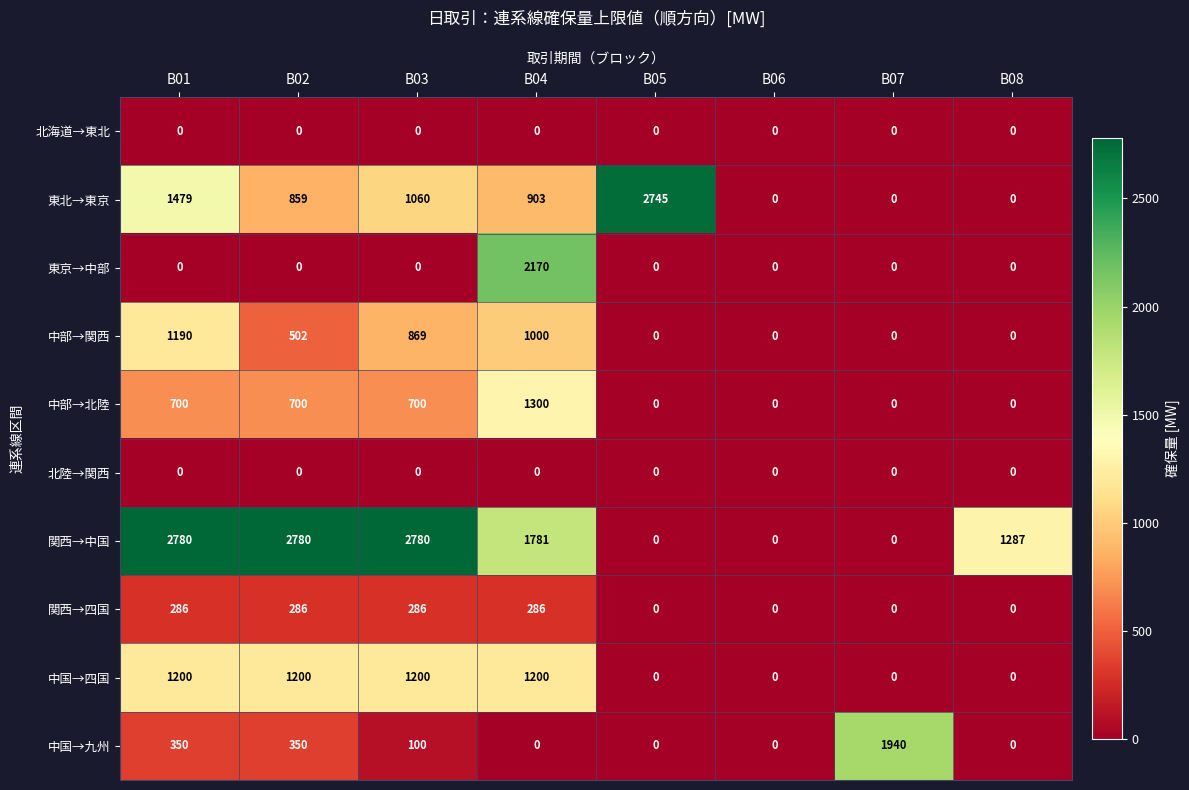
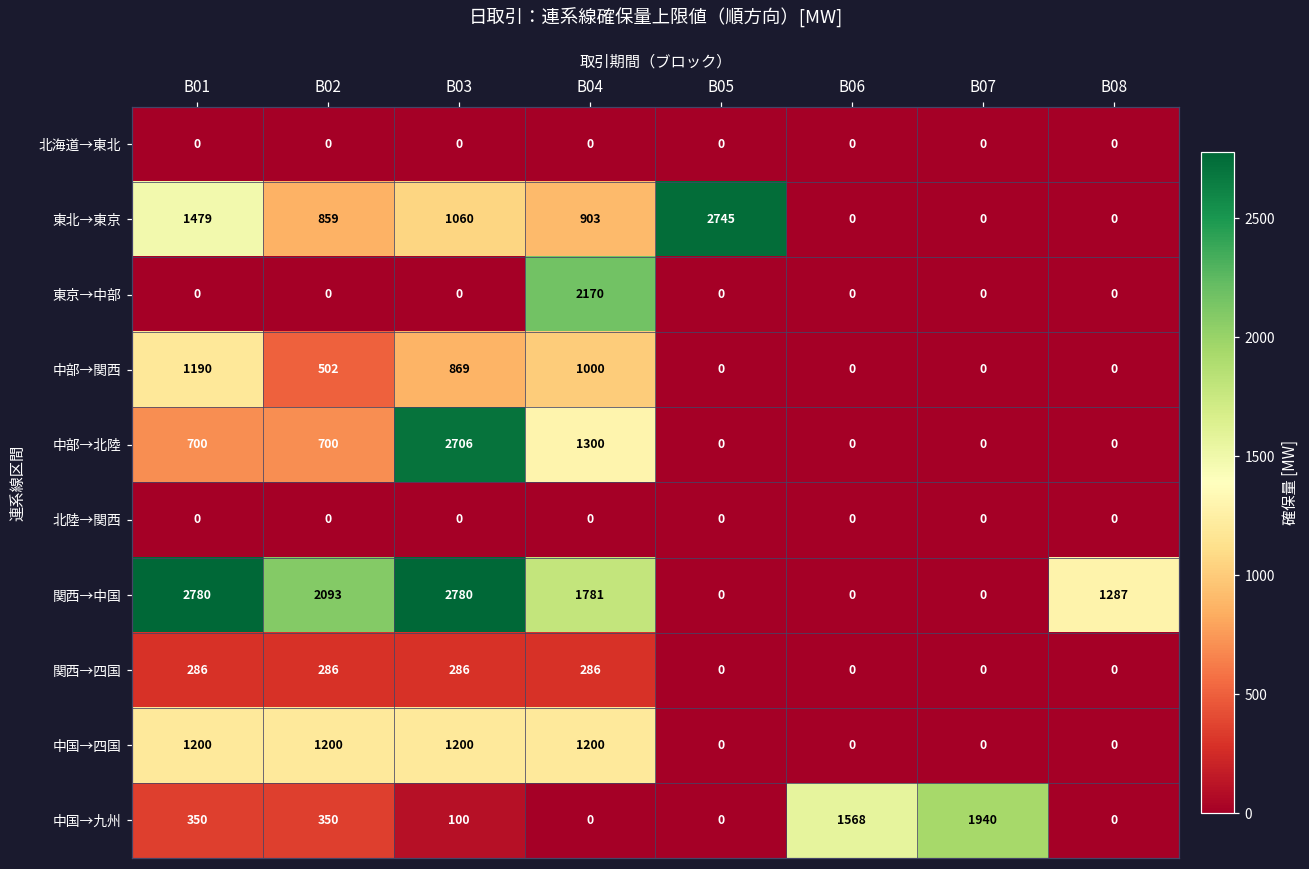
  {
    "北海道→東北": {
      "B01": 0,
      "B02": 0,
      "B03": 0,
      "B04": 0,
      "B05": 0,
      "B06": 0,
      "B07": 0,
      "B08": 0
    },
    "東北→東京": {
      "B01": 1479,
      "B02": 859,
      "B03": 1060,
      "B04": 903,
      "B05": 2745,
      "B06": 0,
      "B07": 0,
      "B08": 0
    },
    "東京→中部": {
      "B01": 0,
      "B02": 0,
      "B03": 0,
      "B04": 2170,
      "B05": 0,
      "B06": 0,
      "B07": 0,
      "B08": 0
    },
    "中部→関西": {
      "B01": 1190,
      "B02": 502,
      "B03": 869,
      "B04": 1000,
      "B05": 0,
      "B06": 0,
      "B07": 0,
      "B08": 0
    },
    "中部→北陸": {
      "B01": 700,
      "B02": 700,
-     "B03": 700,
+     "B03": 2706,
      "B04": 1300,
      "B05": 0,
      "B06": 0,
      "B07": 0,
      "B08": 0
    },
    "北陸→関西": {
      "B01": 0,
      "B02": 0,
      "B03": 0,
      "B04": 0,
      "B05": 0,
      "B06": 0,
      "B07": 0,
      "B08": 0
    },
    "関西→中国": {
      "B01": 2780,
-     "B02": 2780,
+     "B02": 2093,
      "B03": 2780,
      "B04": 1781,
      "B05": 0,
      "B06": 0,
      "B07": 0,
      "B08": 1287
    },
    "関西→四国": {
      "B01": 286,
      "B02": 286,
      "B03": 286,
      "B04": 286,
      "B05": 0,
      "B06": 0,
      "B07": 0,
      "B08": 0
    },
    "中国→四国": {
      "B01": 1200,
      "B02": 1200,
      "B03": 1200,
      "B04": 1200,
      "B05": 0,
      "B06": 0,
      "B07": 0,
      "B08": 0
    },
    "中国→九州": {
      "B01": 350,
      "B02": 350,
      "B03": 100,
      "B04": 0,
      "B05": 0,
-     "B06": 0,
+     "B06": 1568,
      "B07": 1940,
      "B08": 0
    }
  }
